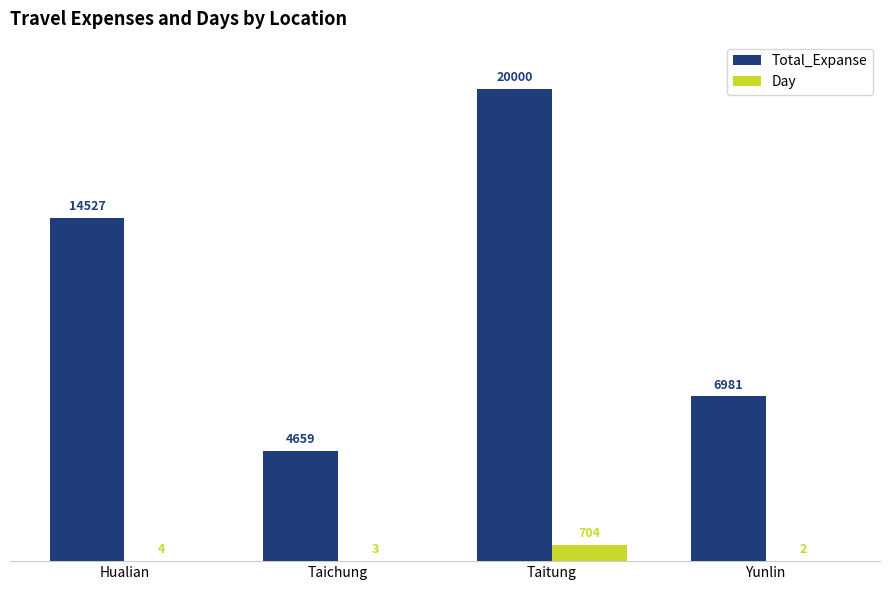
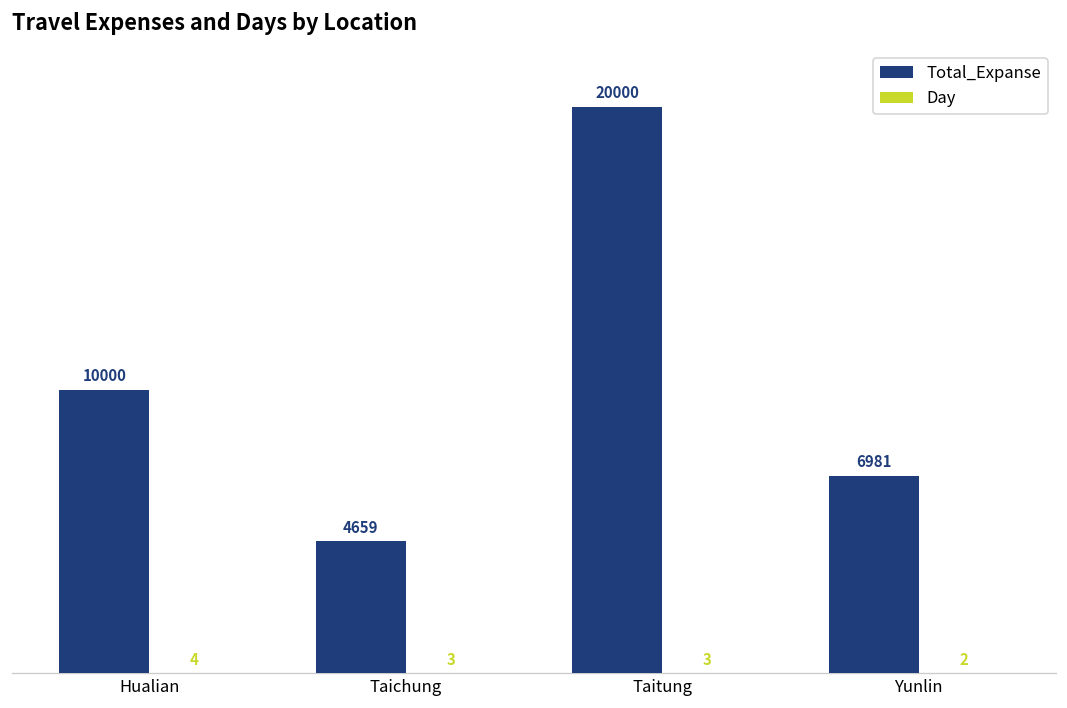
  {
    "Total_Expanse": {
-     "Hualian": 14527,
+     "Hualian": 10000,
      "Taichung": 4659,
      "Taitung": 20000,
      "Yunlin": 6981
    },
    "Day": {
      "Hualian": 4,
      "Taichung": 3,
-     "Taitung": 704,
+     "Taitung": 3,
      "Yunlin": 2
    }
  }
